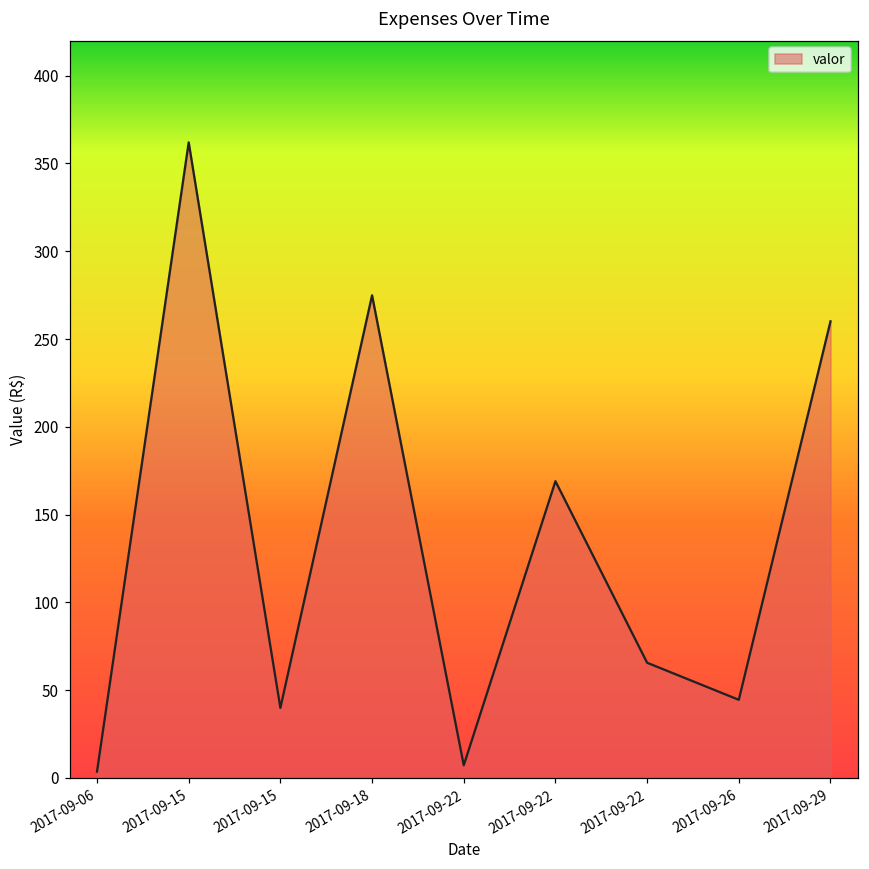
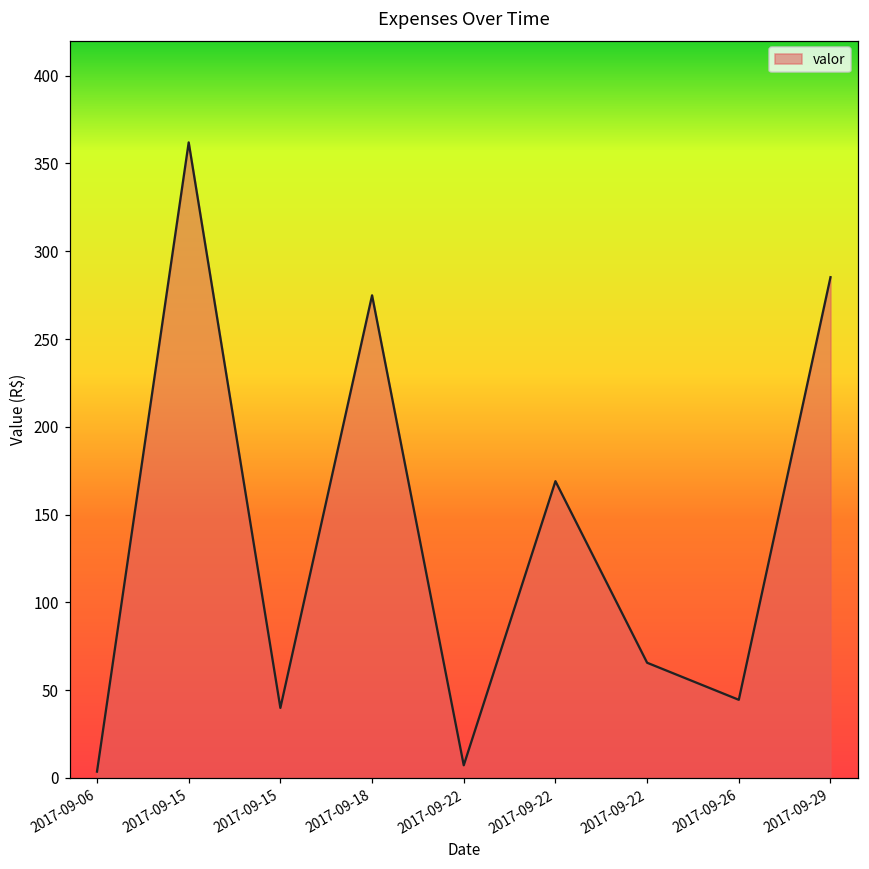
  {
    "2017-09-06": 4,
    "2017-09-18": 275,
    "2017-09-26": 45,
-   "2017-09-29": 260
+   "2017-09-29": 285
  }
